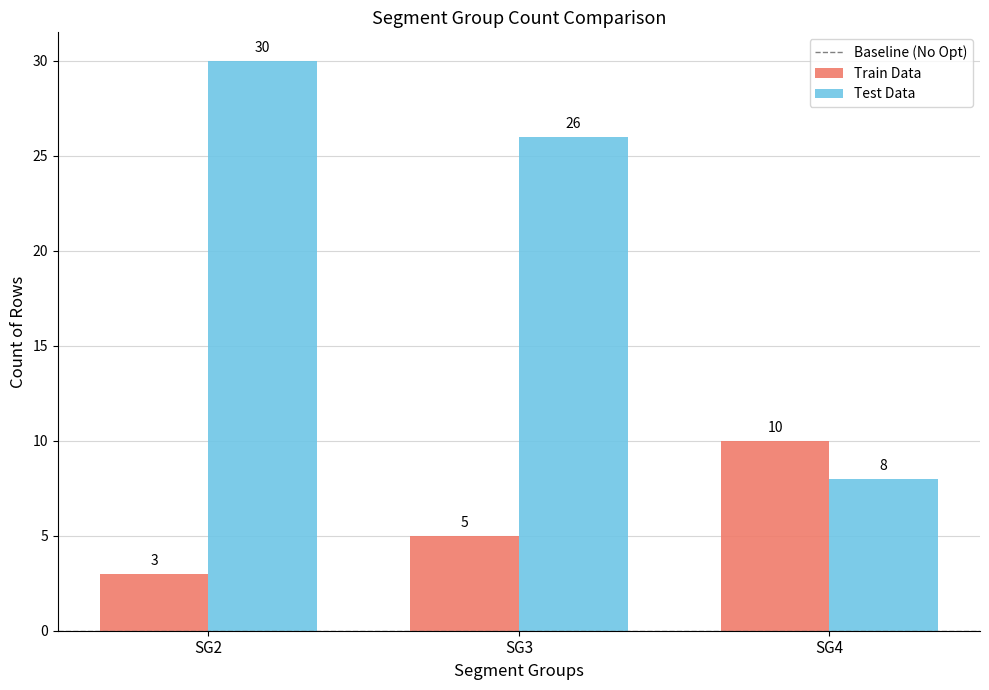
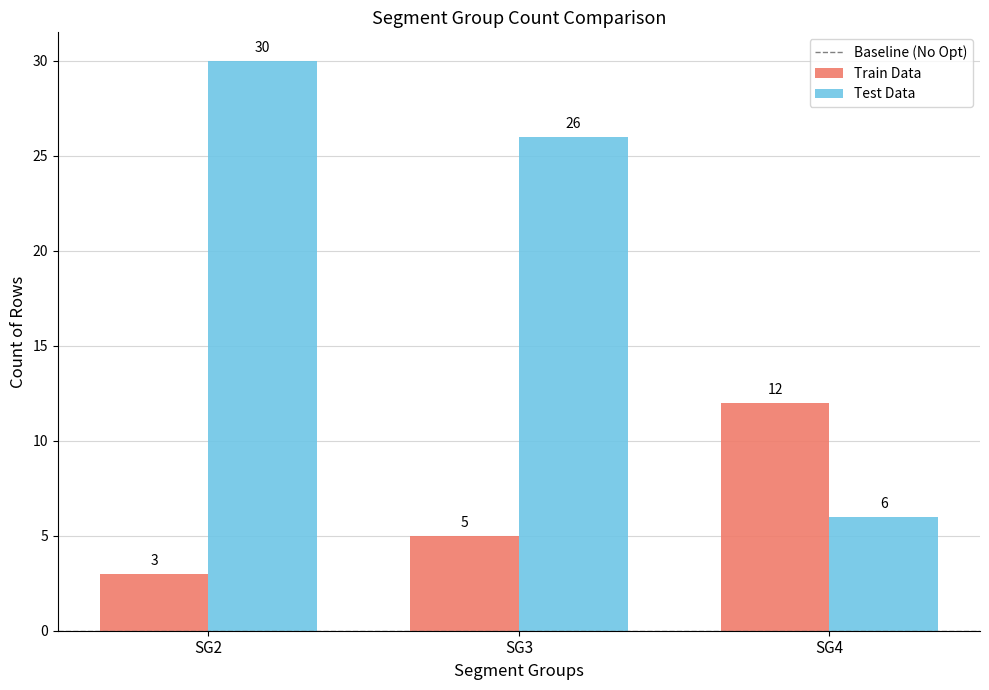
  {
    "Train Data": {
      "SG2": 3,
      "SG3": 5,
-     "SG4": 10
+     "SG4": 12
    },
    "Test Data": {
      "SG2": 30,
      "SG3": 26,
-     "SG4": 8
+     "SG4": 6
    }
  }
